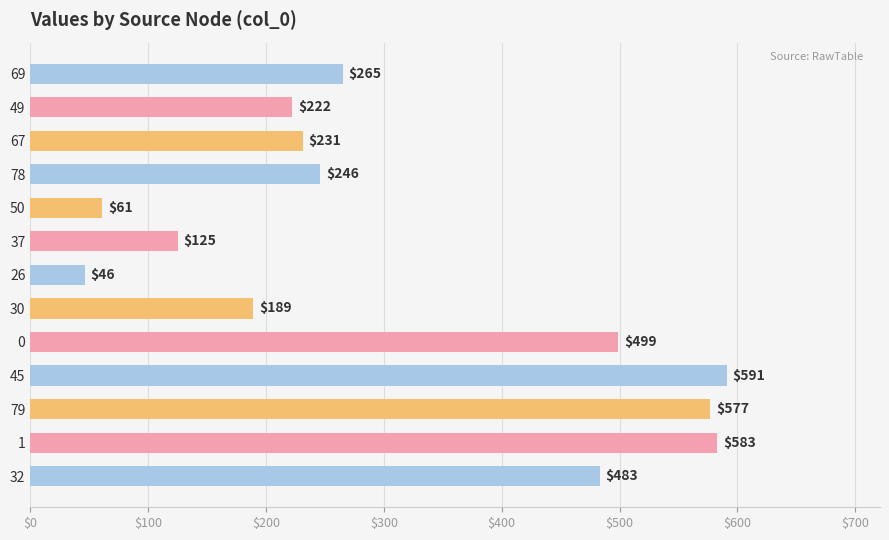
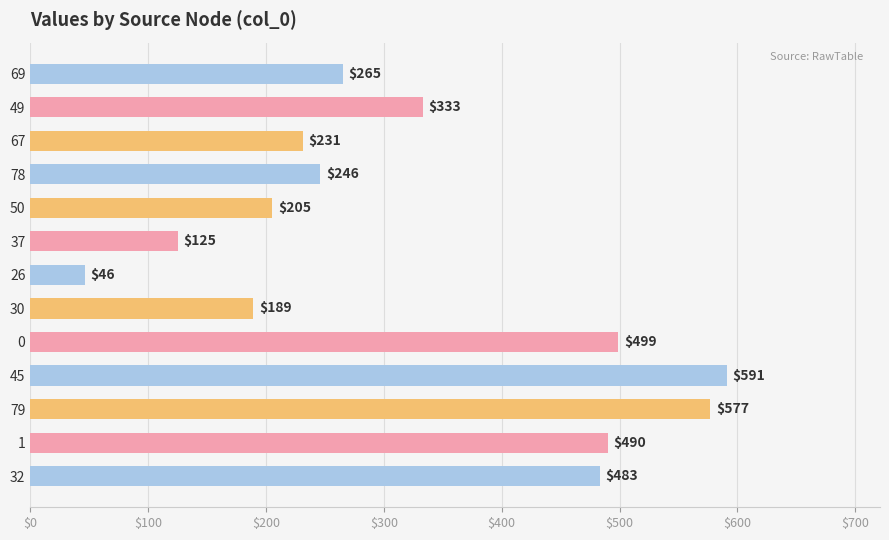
  {
    "69": "$265",
-   "49": "$222",
+   "49": "$333",
    "67": "$231",
    "78": "$246",
-   "50": "$61",
+   "50": "$205",
    "37": "$125",
    "26": "$46",
    "30": "$189",
    "0": "$499",
    "45": "$591",
    "79": "$577",
-   "1": "$583",
+   "1": "$490",
    "32": "$483"
  }
